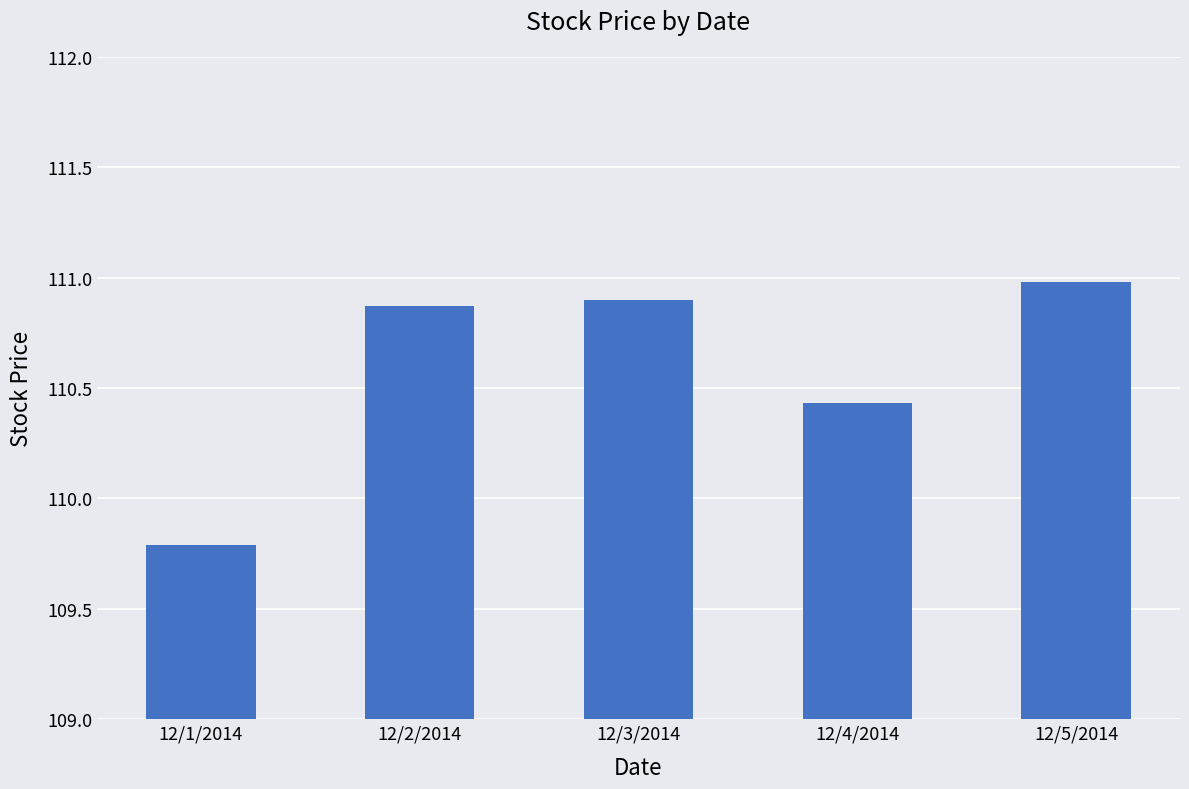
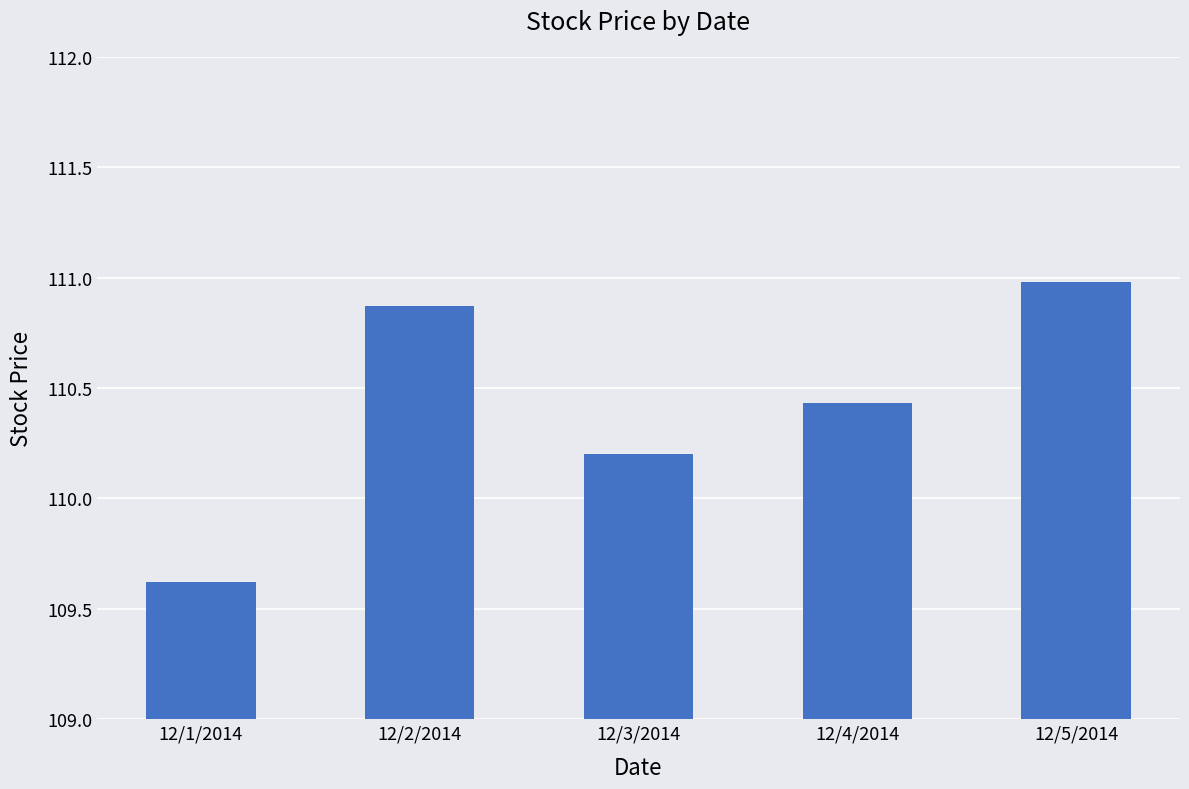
  {
-   "12/1/2014": 109.79,
+   "12/1/2014": 109.62,
    "12/2/2014": 110.87,
-   "12/3/2014": 110.9,
+   "12/3/2014": 110.2,
    "12/4/2014": 110.43,
    "12/5/2014": 110.98
  }
